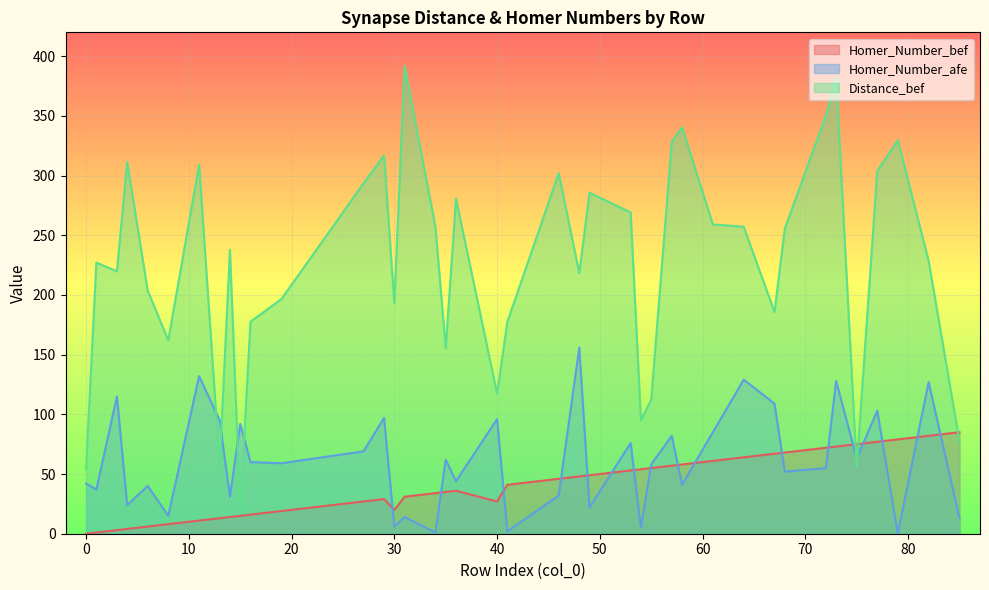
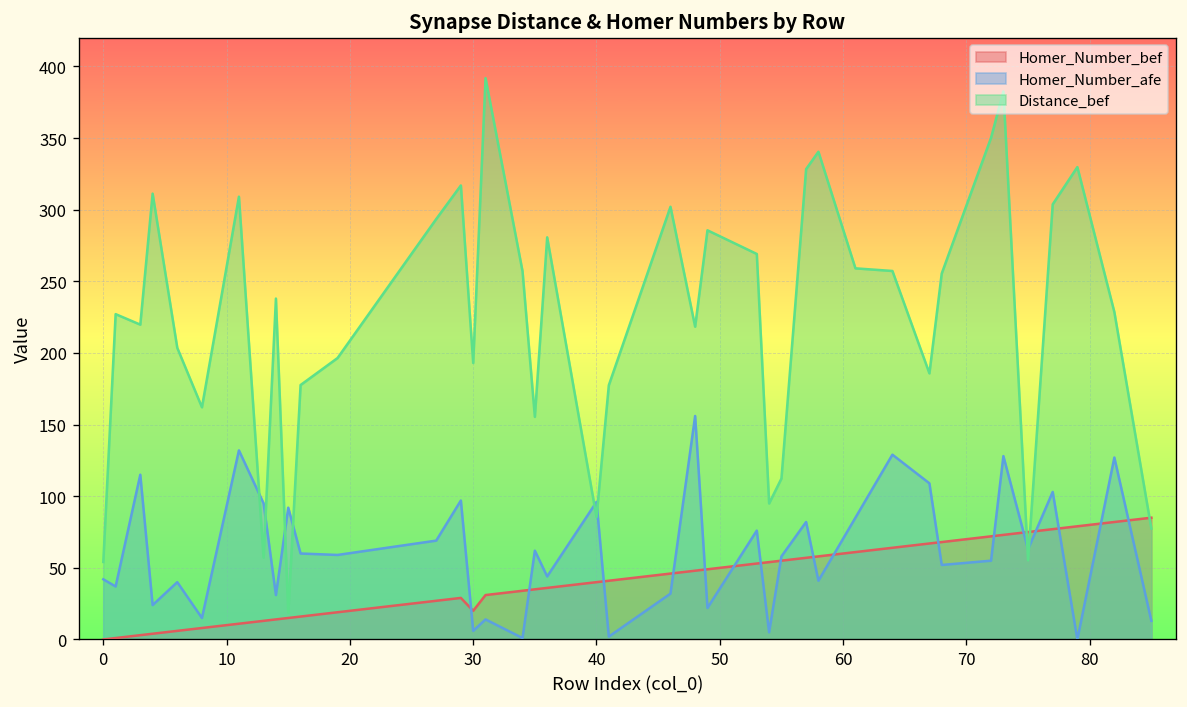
  {
    "Homer_Number_bef": {
      "0": 0,
      "30": 20,
-     "40": 27
+     "40": 40
    },
    "Homer_Number_afe": {
      "0": 42,
      "30": 6,
      "40": 96
    },
    "Distance_bef": {
      "0": 54,
      "30": 193,
-     "40": 117
+     "40": 85
    }
  }
